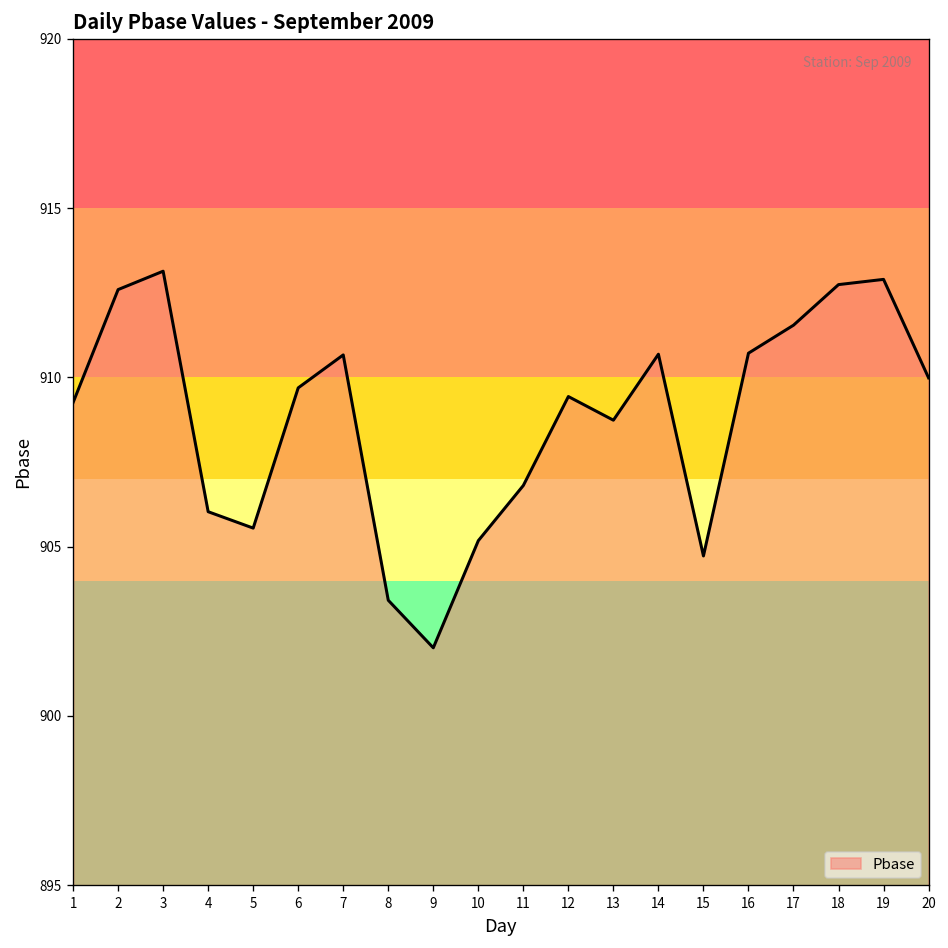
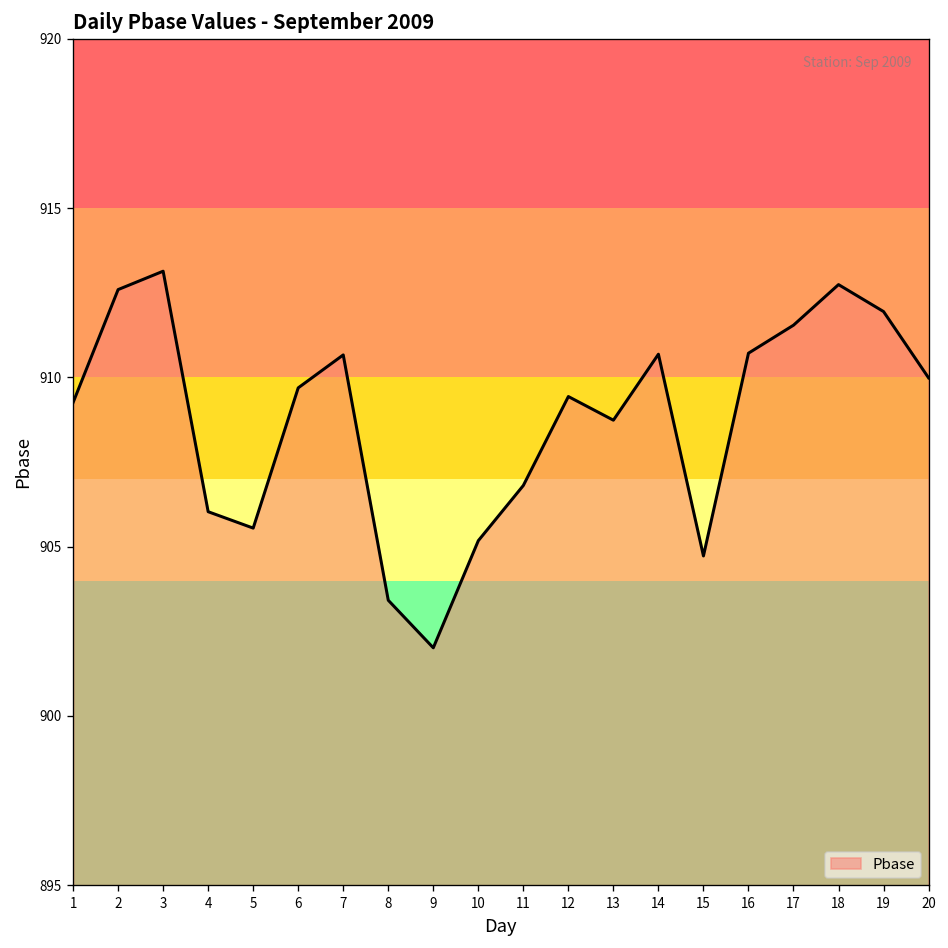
  {
    "1": 909.3,
    "2": 912.6,
    "3": 913.1,
    "4": 906.0,
    "5": 905.5,
    "6": 909.7,
    "7": 910.7,
    "8": 903.4,
    "9": 902.0,
    "10": 905.2,
    "11": 906.8,
    "12": 909.4,
    "13": 908.7,
    "14": 910.7,
    "15": 904.7,
    "16": 910.7,
    "17": 911.5,
    "18": 912.7,
-   "19": 912.9,
+   "19": 911.9,
    "20": 910.0
  }
